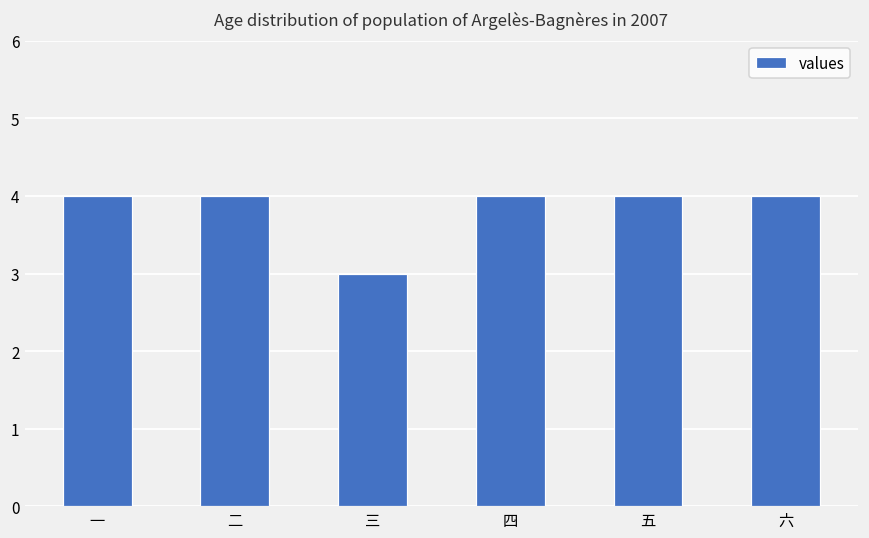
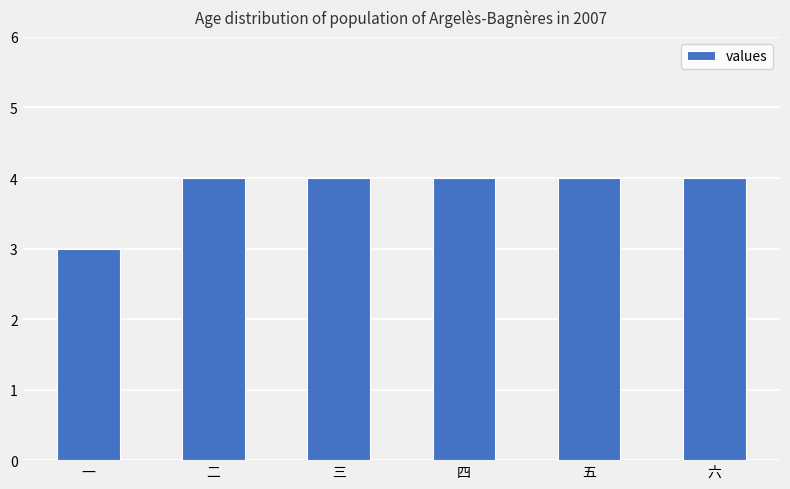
  {
-   "一": 4,
+   "一": 3,
    "二": 4,
-   "三": 3,
+   "三": 4,
    "四": 4,
    "五": 4,
    "六": 4
  }
